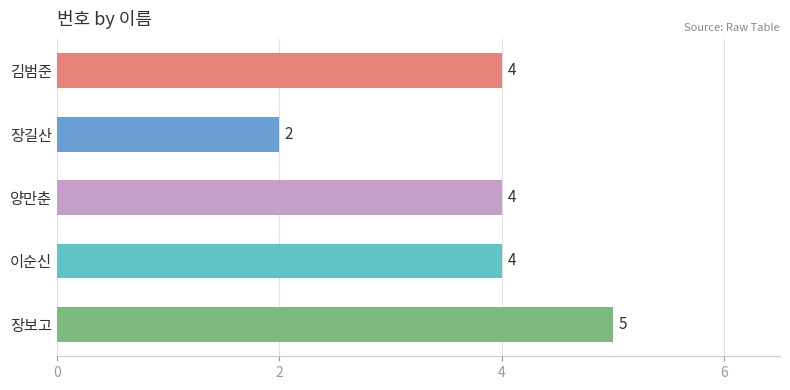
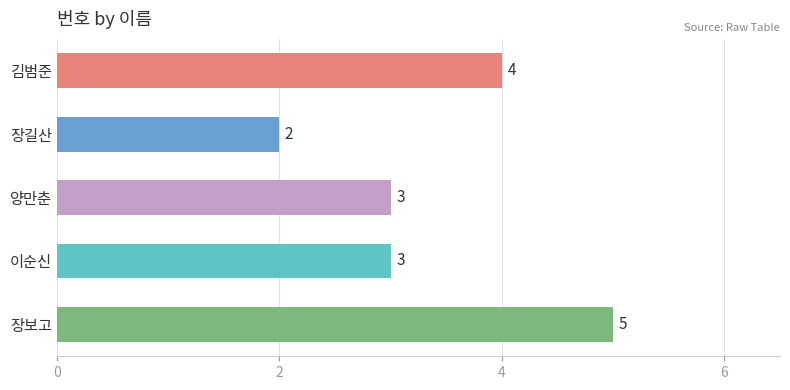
  {
    "김범준": 4,
    "장길산": 2,
-   "양만춘": 4,
-   "이순신": 4,
+   "양만춘": 3,
+   "이순신": 3,
    "장보고": 5
  }
